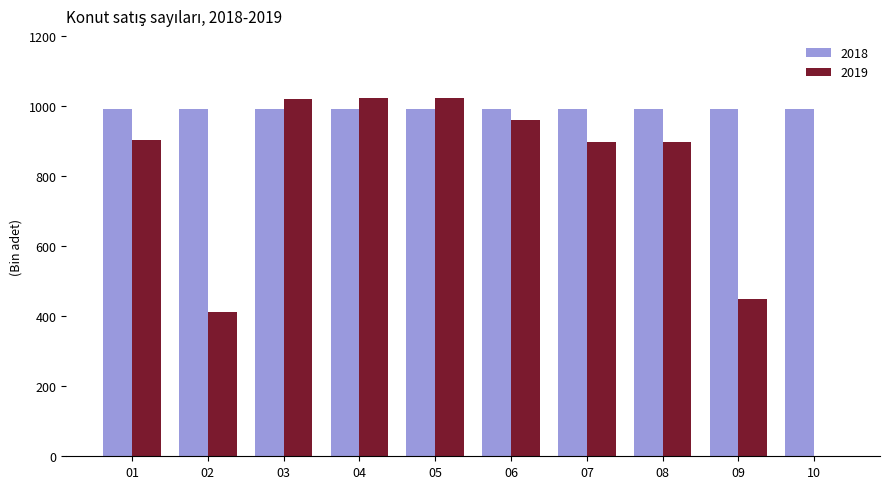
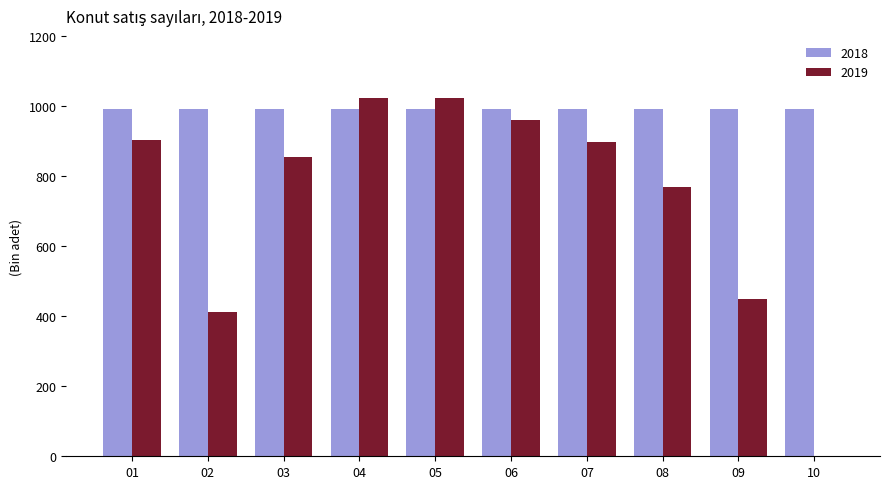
  {
    "2018": {
      "01": 990,
      "02": 990,
      "03": 990,
      "04": 990,
      "05": 990,
      "06": 990,
      "07": 990,
      "08": 990,
      "09": 990,
      "10": 990
    },
    "2019": {
      "01": 900,
      "02": 410,
-     "03": 1020,
+     "03": 850,
      "04": 1020,
      "05": 1020,
      "06": 960,
      "07": 900,
-     "08": 900,
+     "08": 770,
      "09": 450,
      "10": 0
    }
  }
